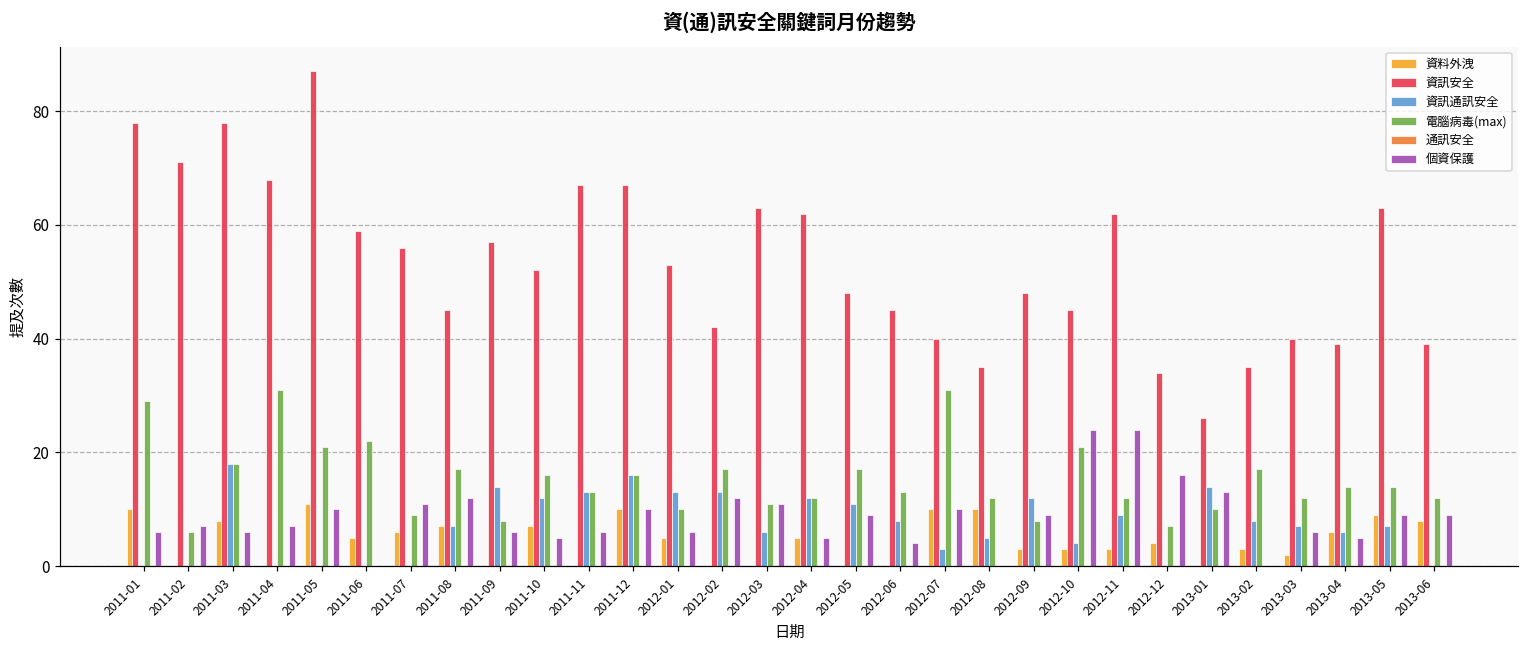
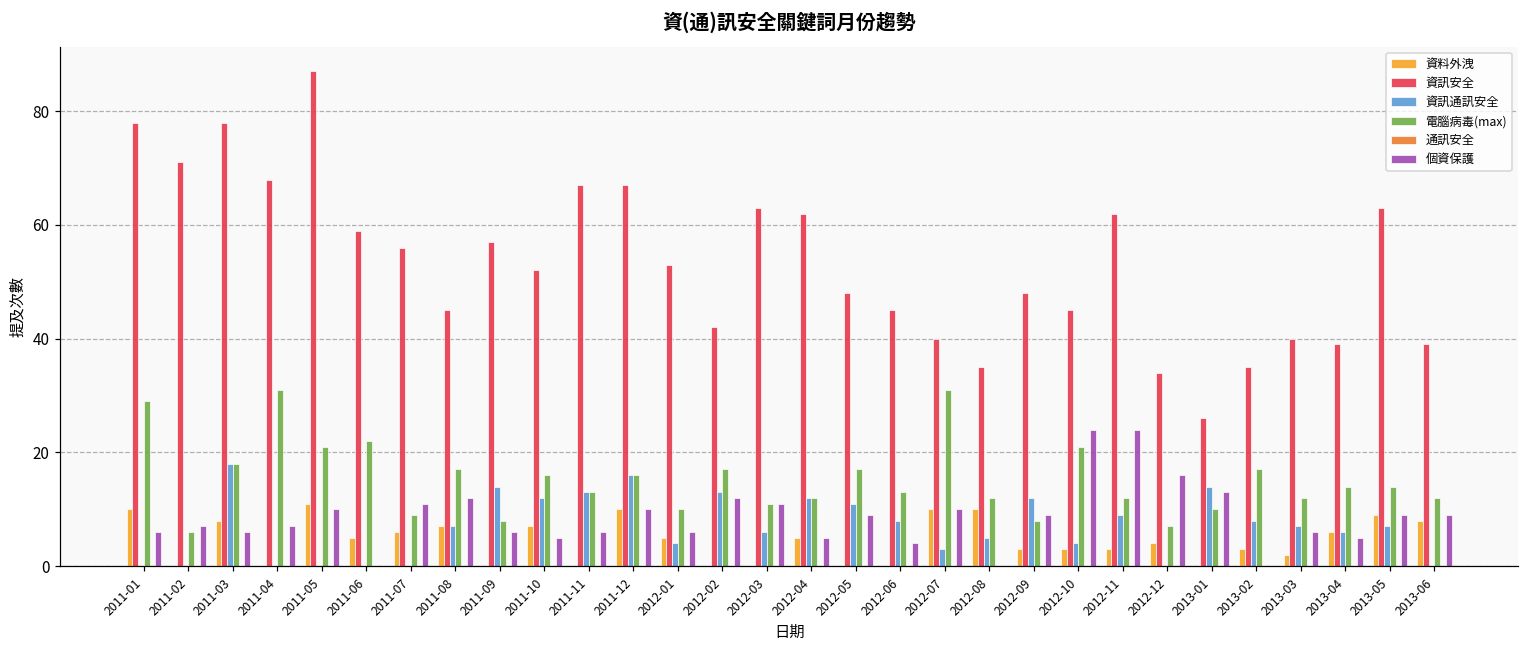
  {
    "資訊安全": {
      "2011-01": 78,
      "2011-02": 71,
      "2011-03": 78,
      "2011-04": 68,
      "2011-05": 87,
      "2011-06": 59,
      "2011-07": 56,
      "2011-08": 45,
      "2011-09": 57,
      "2011-10": 52,
      "2011-11": 67,
      "2011-12": 67,
      "2012-01": 53,
      "2012-02": 42,
      "2012-03": 63,
      "2012-04": 62,
      "2012-05": 48,
      "2012-06": 45,
      "2012-07": 40,
      "2012-08": 35,
      "2012-09": 48,
      "2012-10": 45,
      "2012-11": 62,
      "2012-12": 34,
      "2013-01": 26,
      "2013-02": 35,
      "2013-03": 40,
      "2013-04": 39,
      "2013-05": 63,
      "2013-06": 39
    },
    "資訊通訊安全": {
      "2011-01": 0,
      "2011-02": 0,
      "2011-03": 18,
      "2011-04": 0,
      "2011-05": 0,
      "2011-06": 0,
      "2011-07": 0,
      "2011-08": 7,
      "2011-09": 14,
      "2011-10": 12,
      "2011-11": 13,
      "2011-12": 16,
-     "2012-01": 13,
+     "2012-01": 4,
      "2012-02": 13,
      "2012-03": 6,
      "2012-04": 12,
      "2012-05": 11,
      "2012-06": 8,
      "2012-07": 3,
      "2012-08": 5,
      "2012-09": 12,
      "2012-10": 4,
      "2012-11": 9,
      "2012-12": 0,
      "2013-01": 14,
      "2013-02": 8,
      "2013-03": 7,
      "2013-04": 6,
      "2013-05": 7,
      "2013-06": 0
    },
    "電腦病毒(max)": {
      "2011-01": 29,
      "2011-02": 6,
      "2011-03": 18,
      "2011-04": 31,
      "2011-05": 21,
      "2011-06": 22,
      "2011-07": 9,
      "2011-08": 17,
      "2011-09": 8,
      "2011-10": 16,
      "2011-11": 13,
      "2011-12": 16,
      "2012-01": 10,
      "2012-02": 17,
      "2012-03": 11,
      "2012-04": 12,
      "2012-05": 17,
      "2012-06": 13,
      "2012-07": 31,
      "2012-08": 12,
      "2012-09": 8,
      "2012-10": 21,
      "2012-11": 12,
      "2012-12": 7,
      "2013-01": 10,
      "2013-02": 17,
      "2013-03": 12,
      "2013-04": 14,
      "2013-05": 14,
      "2013-06": 12
    },
    "個資保護": {
      "2011-01": 6,
      "2011-02": 7,
      "2011-03": 6,
      "2011-04": 7,
      "2011-05": 10,
      "2011-06": 0,
      "2011-07": 11,
      "2011-08": 12,
      "2011-09": 6,
      "2011-10": 5,
      "2011-11": 6,
      "2011-12": 10,
      "2012-01": 6,
      "2012-02": 12,
      "2012-03": 11,
      "2012-04": 5,
      "2012-05": 9,
      "2012-06": 4,
      "2012-07": 10,
      "2012-08": 0,
      "2012-09": 9,
      "2012-10": 24,
      "2012-11": 24,
      "2012-12": 16,
      "2013-01": 13,
      "2013-02": 0,
      "2013-03": 6,
      "2013-04": 5,
      "2013-05": 9,
      "2013-06": 9
    }
  }
